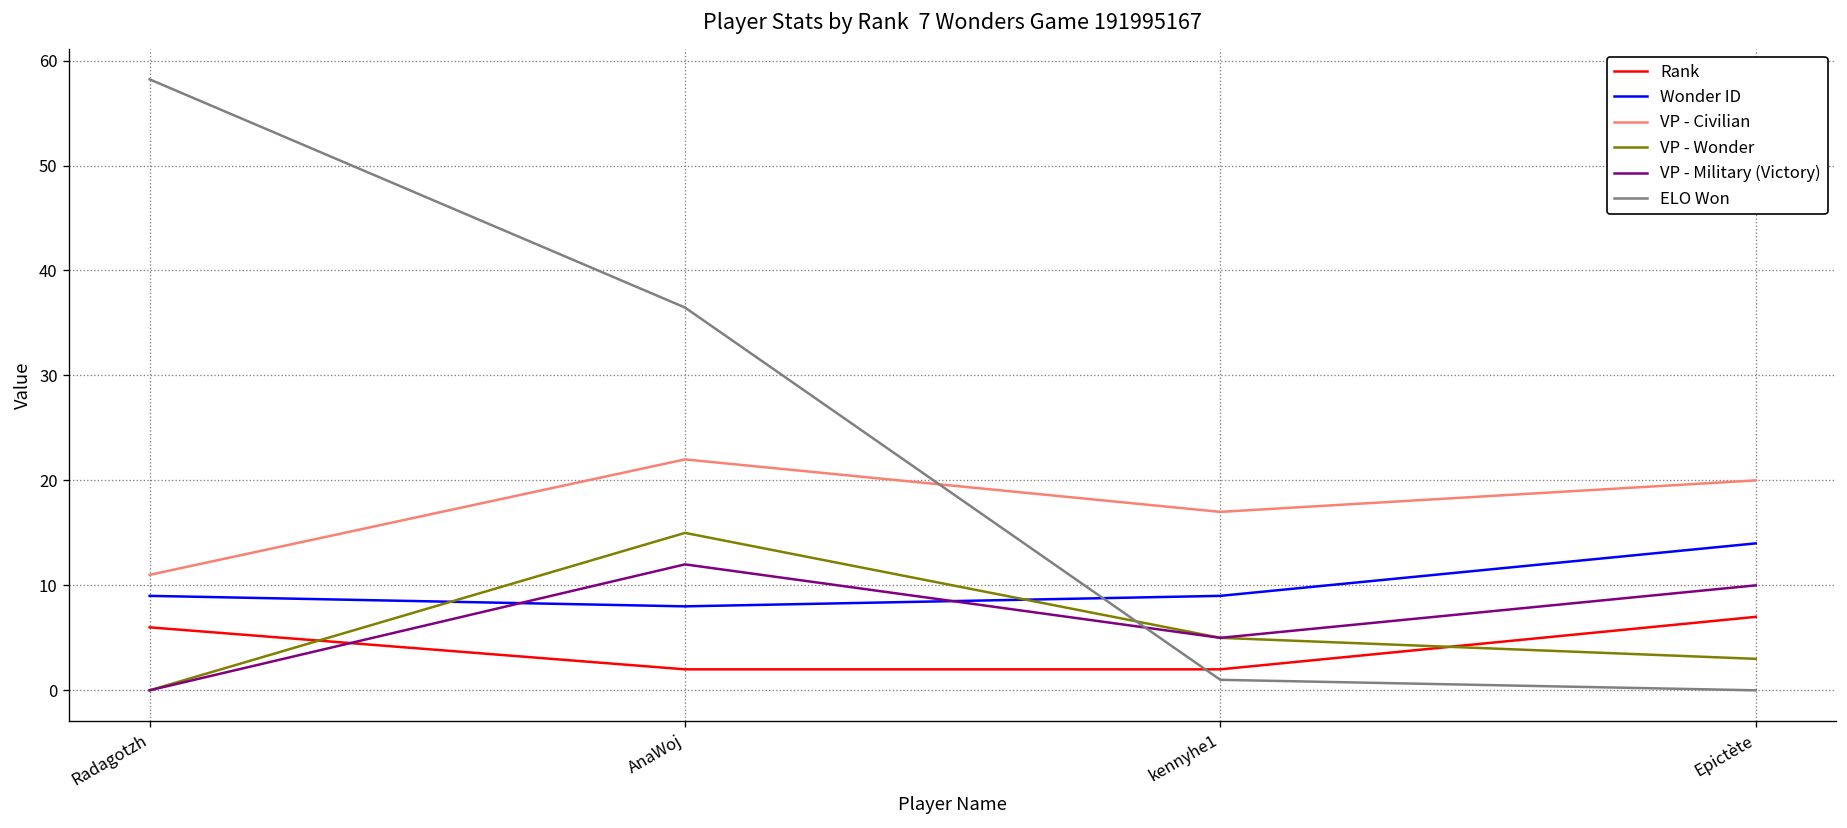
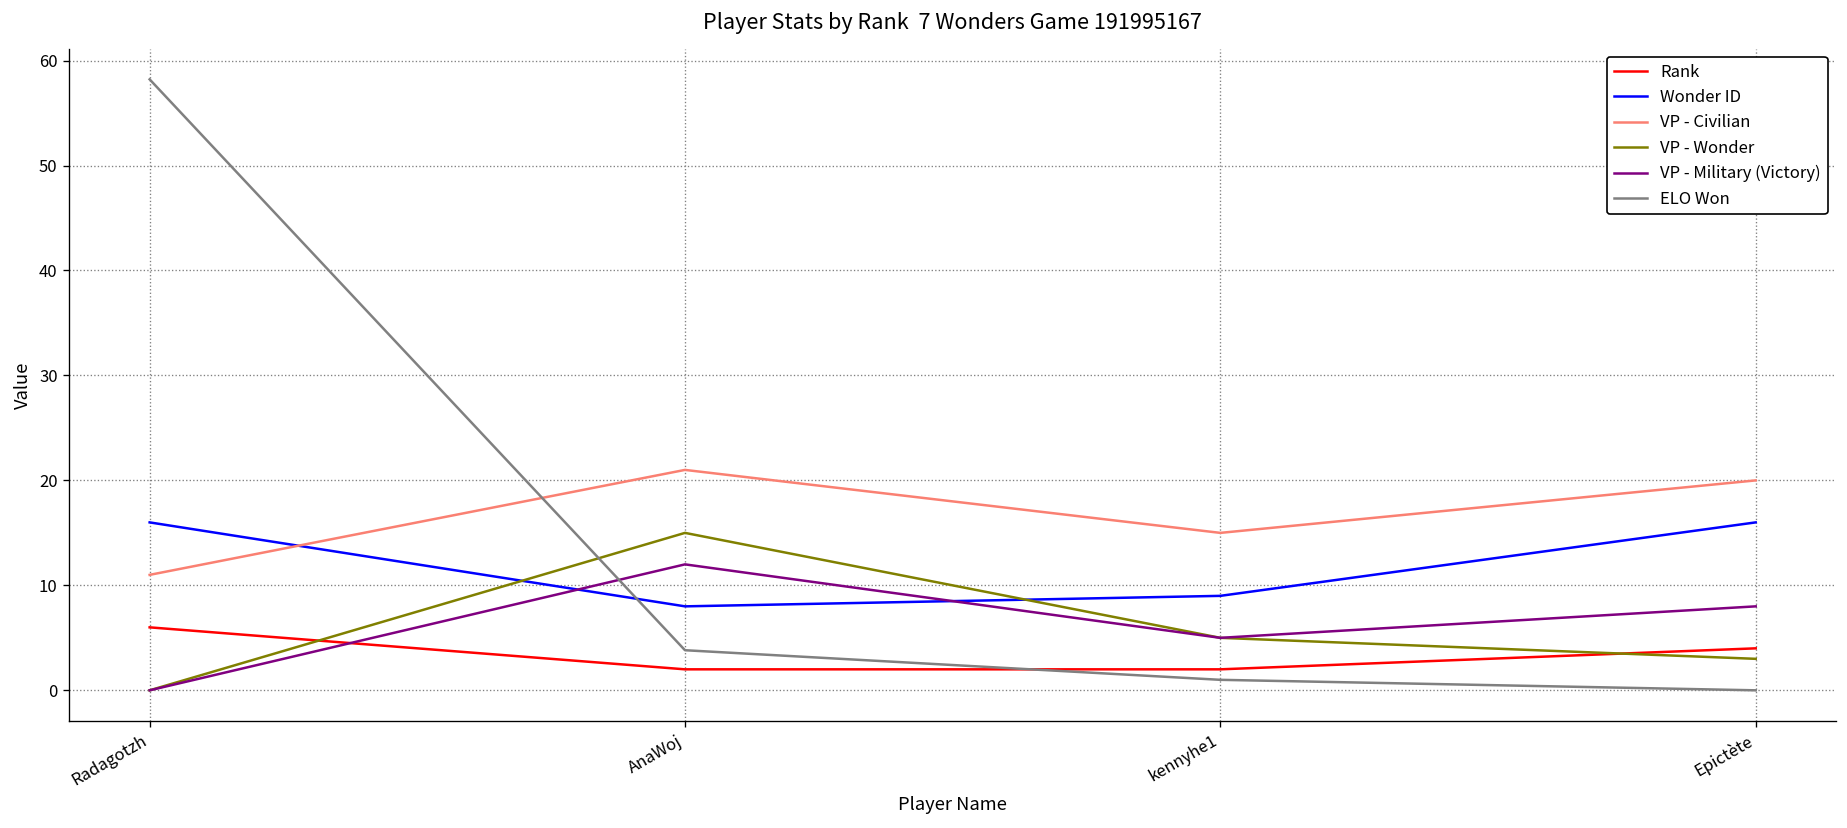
  {
    "Rank": {
      "Radagotzh": 6,
      "AnaWoj": 2,
      "kennyhe1": 2,
-     "Epictète": 7
+     "Epictète": 4
    },
    "Wonder ID": {
-     "Radagotzh": 9,
+     "Radagotzh": 16,
      "AnaWoj": 8,
      "kennyhe1": 9,
-     "Epictète": 14
+     "Epictète": 16
    },
    "VP - Civilian": {
      "Radagotzh": 11,
-     "AnaWoj": 22,
-     "kennyhe1": 17,
+     "AnaWoj": 21,
+     "kennyhe1": 15,
      "Epictète": 20
    },
    "VP - Wonder": {
      "AnaWoj": 15,
      "Epictète": 3
    },
    "VP - Military (Victory)": {
      "AnaWoj": 12,
-     "Epictète": 10
+     "Epictète": 8
    },
    "ELO Won": {
      "Radagotzh": 58,
-     "AnaWoj": 36,
+     "AnaWoj": 4,
      "kennyhe1": 1,
      "Epictète": 0
    }
  }
